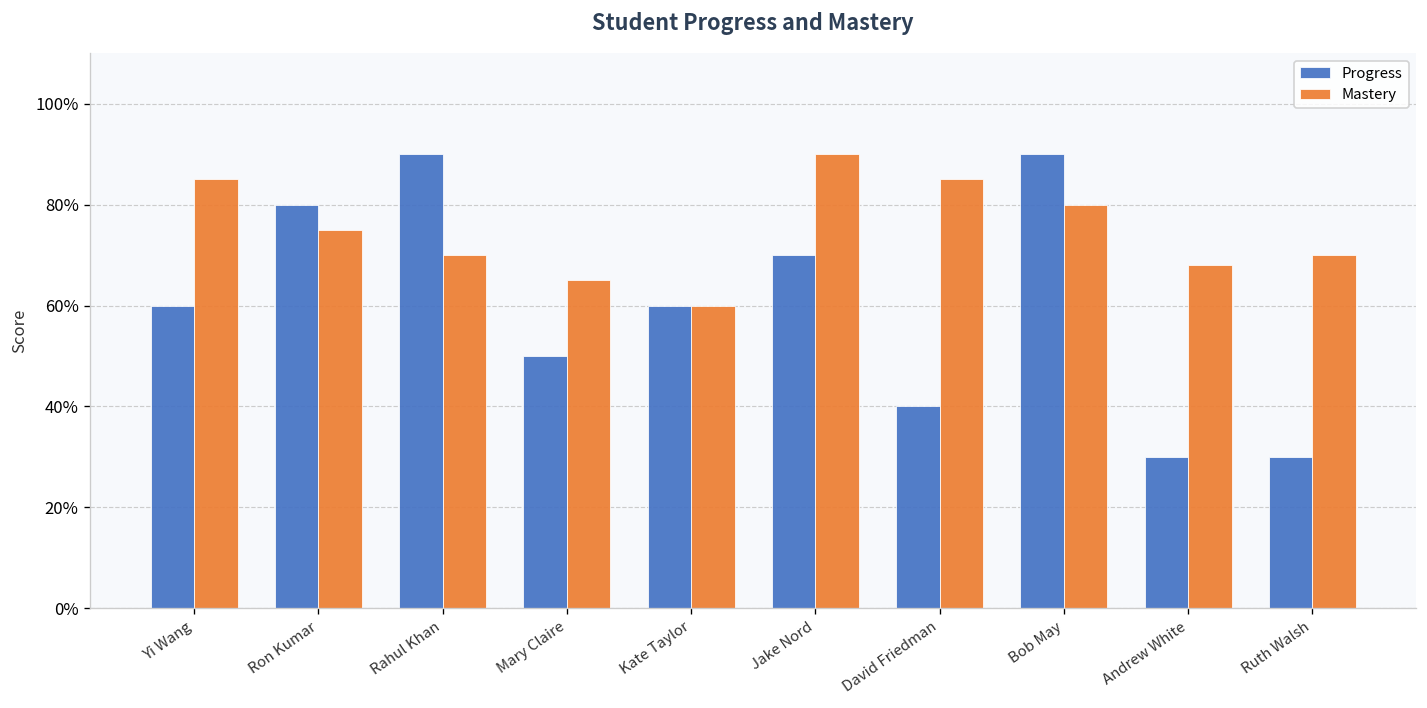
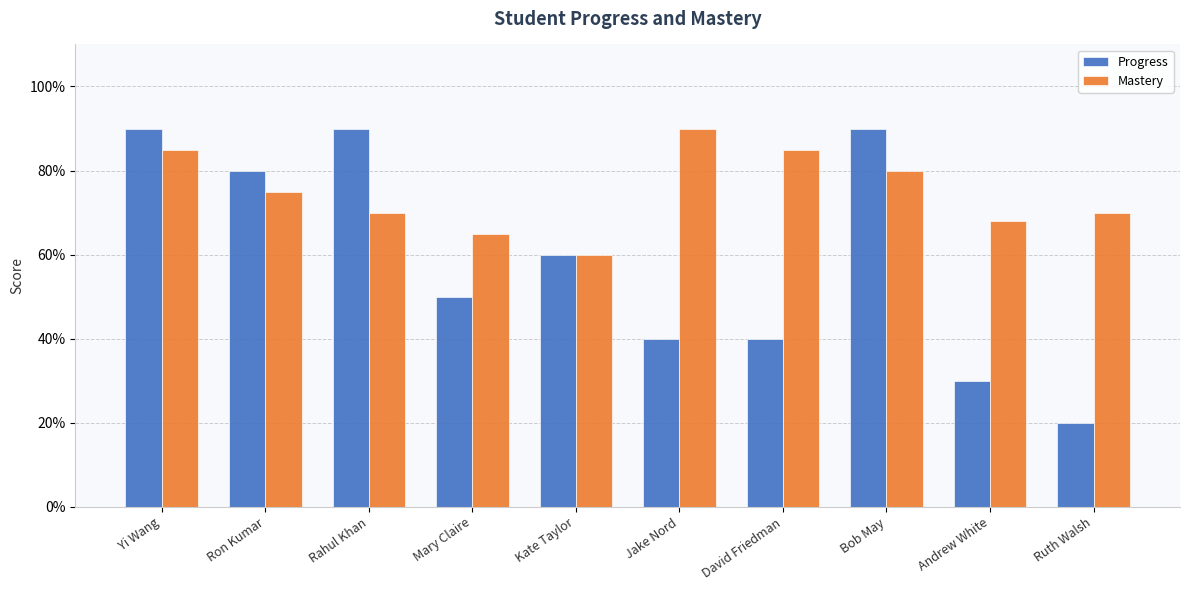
  {
    "Progress": {
-     "Yi Wang": "60%",
+     "Yi Wang": "90%",
      "Ron Kumar": "80%",
      "Rahul Khan": "90%",
      "Mary Claire": "50%",
      "Kate Taylor": "60%",
-     "Jake Nord": "70%",
+     "Jake Nord": "40%",
      "David Friedman": "40%",
      "Bob May": "90%",
      "Andrew White": "30%",
-     "Ruth Walsh": "30%"
+     "Ruth Walsh": "20%"
    },
    "Mastery": {
      "Yi Wang": "85%",
      "Ron Kumar": "75%",
      "Rahul Khan": "70%",
      "Mary Claire": "65%",
      "Kate Taylor": "60%",
      "Jake Nord": "90%",
      "David Friedman": "85%",
      "Bob May": "80%",
      "Andrew White": "68%",
      "Ruth Walsh": "70%"
    }
  }
